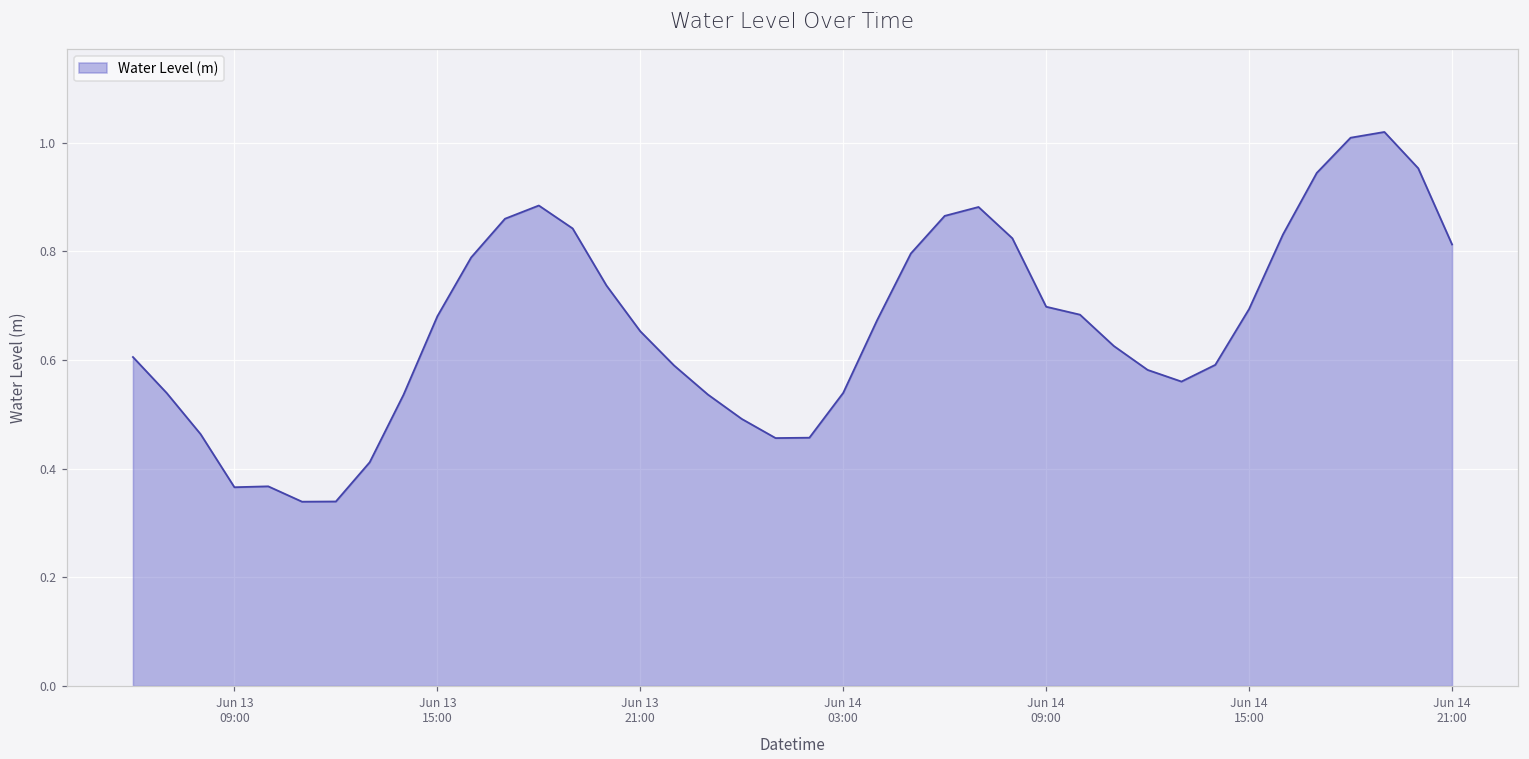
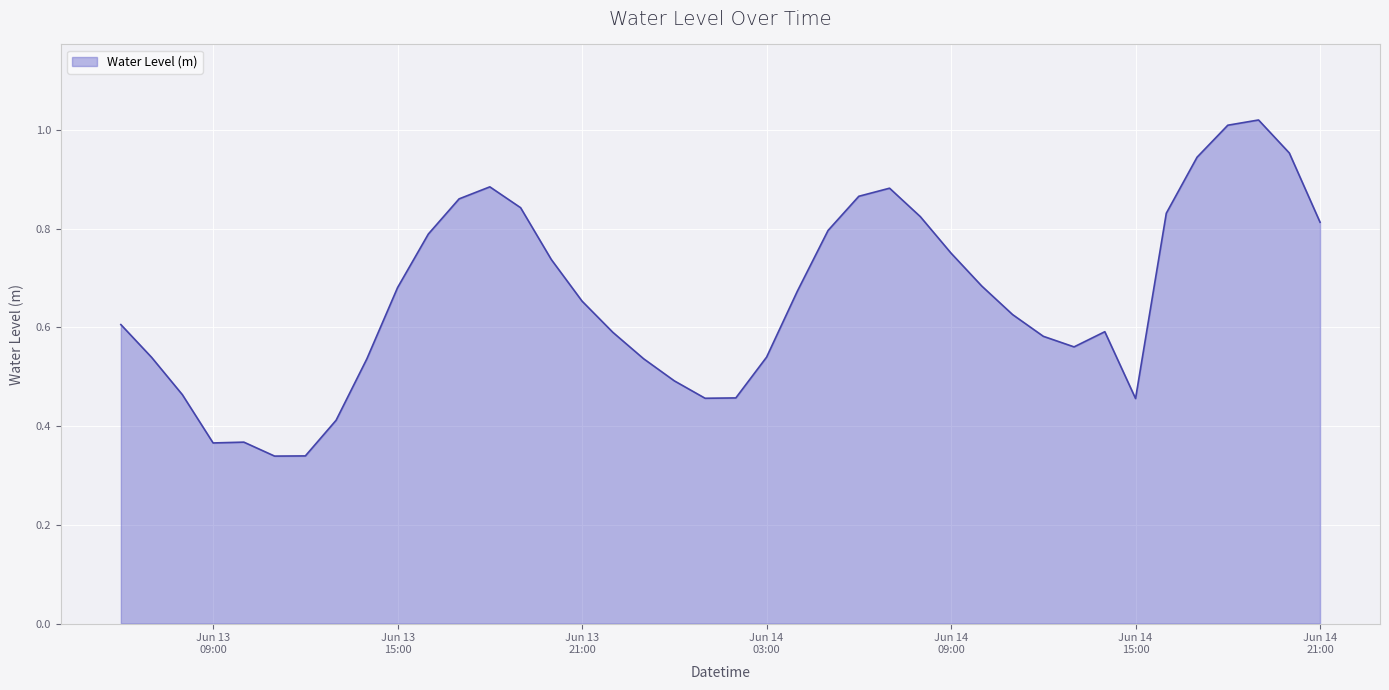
  {
    "Jun 13 09:00": 0.37,
    "Jun 13 15:00": 0.68,
    "Jun 13 21:00": 0.65,
    "Jun 14 03:00": 0.54,
-   "Jun 14 09:00": 0.70,
-   "Jun 14 15:00": 0.69,
+   "Jun 14 09:00": 0.75,
+   "Jun 14 15:00": 0.46,
    "Jun 14 21:00": 0.81
  }
